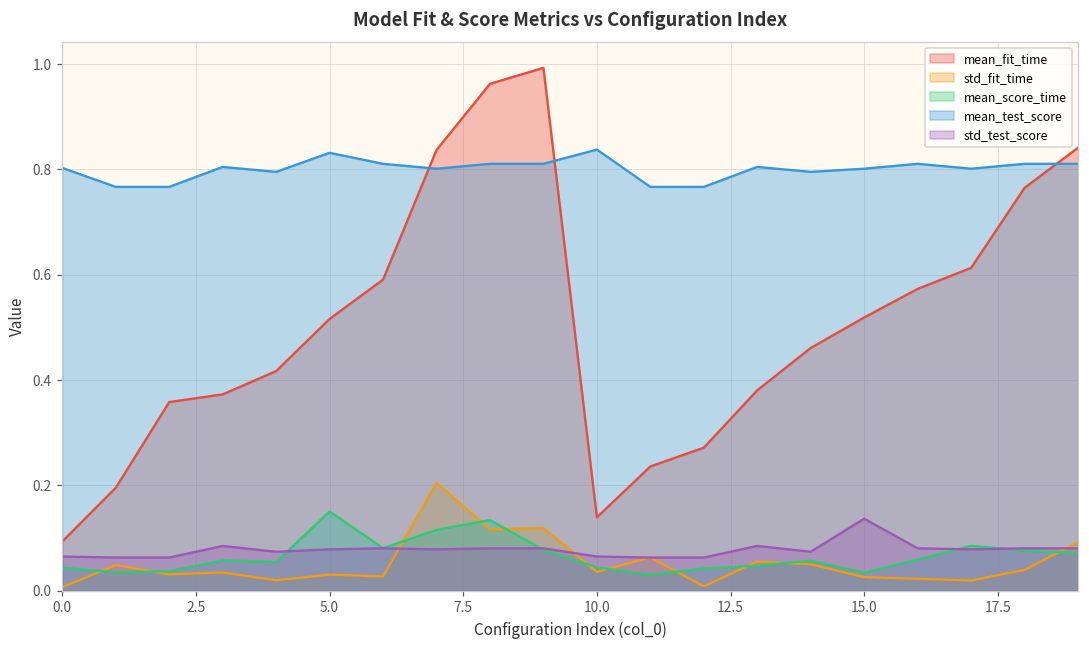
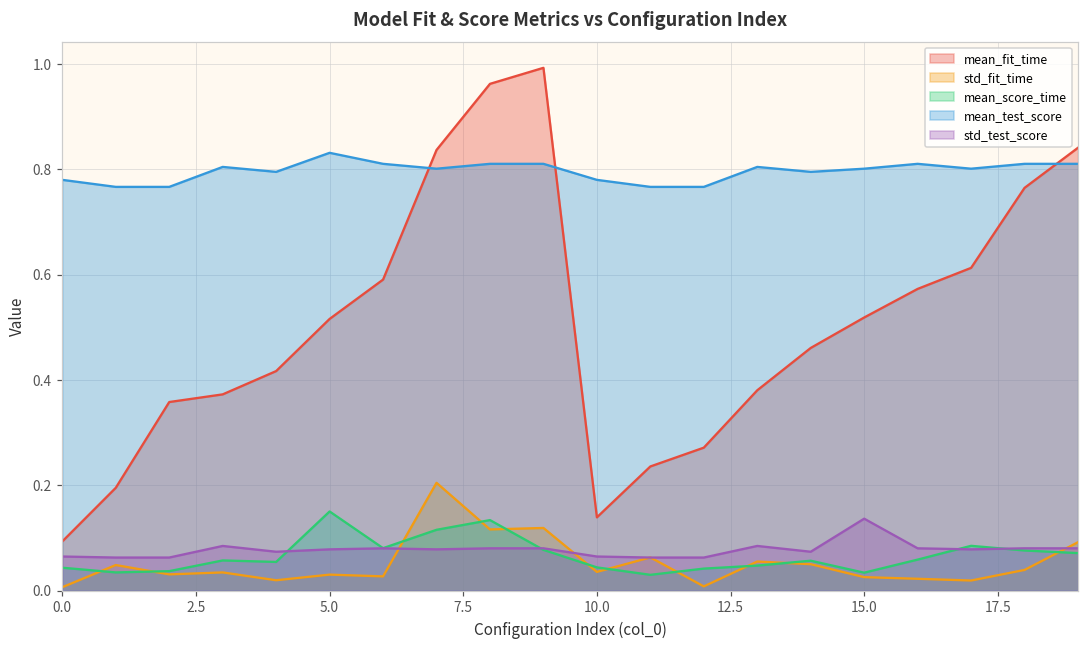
  {
    "mean_score_time": {
      "0.0": 0.04,
      "5.0": 0.15,
      "10.0": 0.04,
      "15.0": 0.03
    },
    "mean_test_score": {
-     "0.0": 0.80,
+     "0.0": 0.78,
      "5.0": 0.83,
-     "10.0": 0.84,
+     "10.0": 0.78,
      "15.0": 0.80
    },
    "std_test_score": {
      "0.0": 0.06,
      "5.0": 0.08,
      "10.0": 0.06,
      "15.0": 0.14
    }
  }
